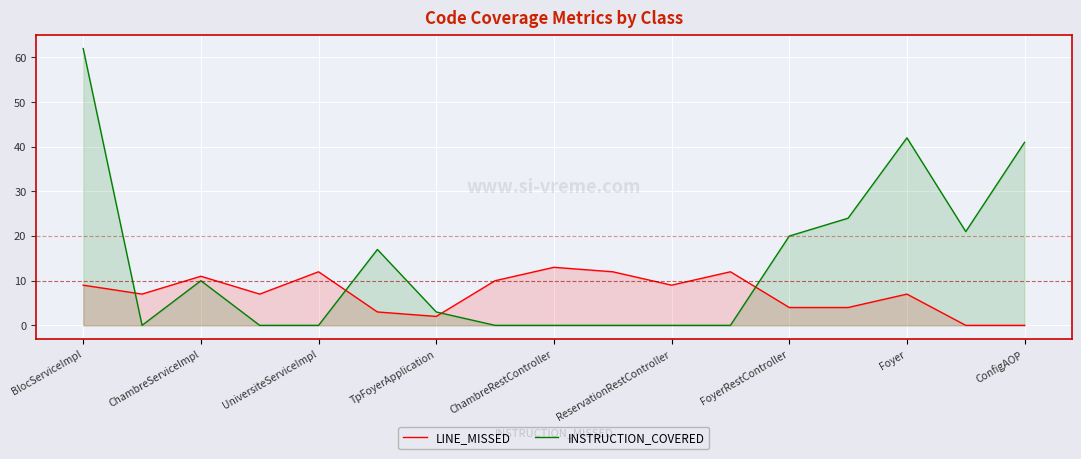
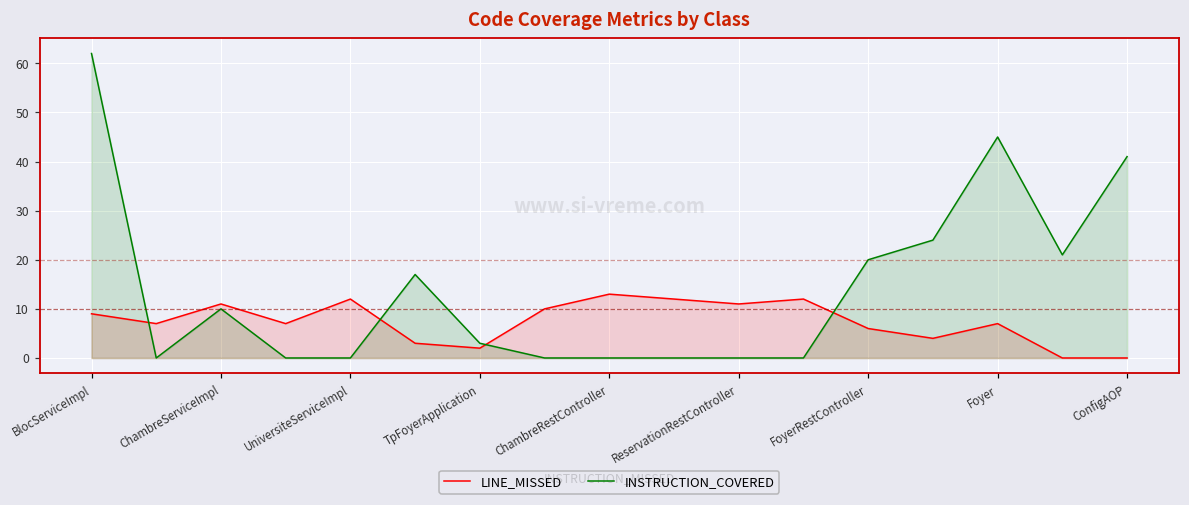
  {
    "LINE_MISSED": {
      "BlocServiceImpl": 9,
      "ChambreServiceImpl": 11,
      "UniversiteServiceImpl": 12,
      "TpFoyerApplication": 2,
      "ChambreRestController": 13,
-     "ReservationRestController": 9,
-     "FoyerRestController": 4,
+     "ReservationRestController": 11,
+     "FoyerRestController": 6,
      "Foyer": 7,
      "ConfigAOP": 0
    },
    "INSTRUCTION_COVERED": {
      "BlocServiceImpl": 62,
      "ChambreServiceImpl": 10,
      "UniversiteServiceImpl": 0,
      "TpFoyerApplication": 3,
      "ChambreRestController": 0,
      "ReservationRestController": 0,
      "FoyerRestController": 20,
-     "Foyer": 42,
+     "Foyer": 45,
      "ConfigAOP": 41
    }
  }
